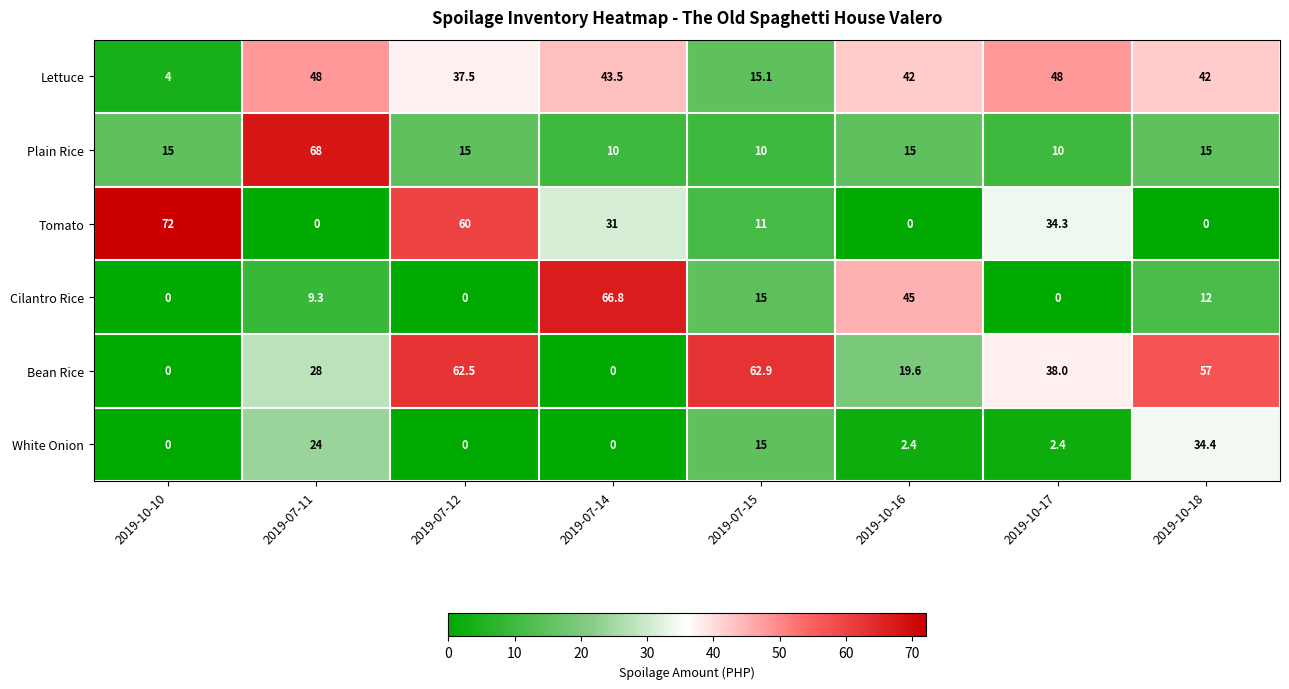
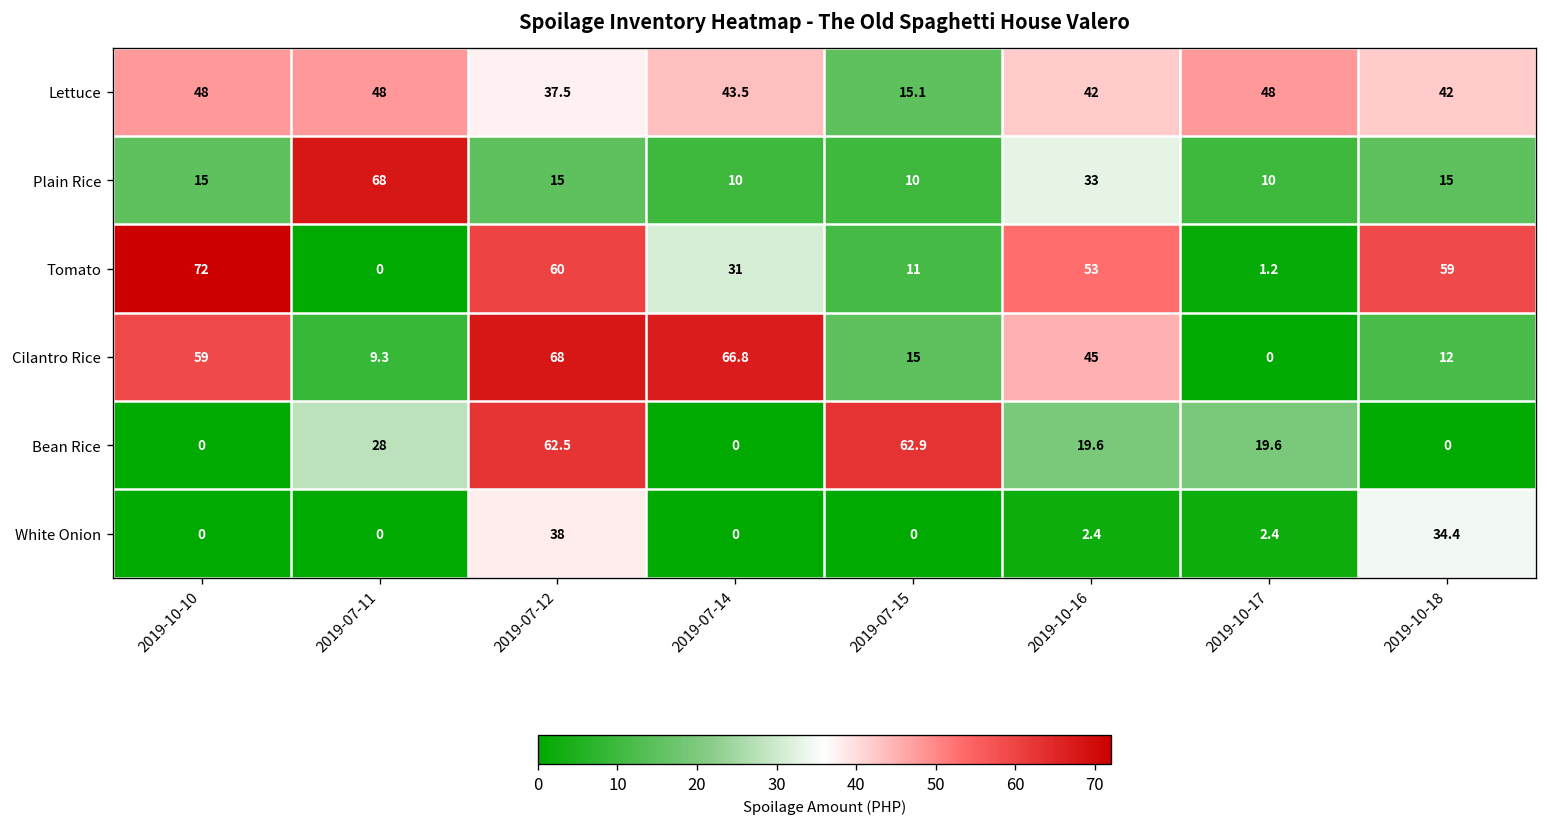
  {
    "Lettuce": {
-     "2019-10-10": 4,
+     "2019-10-10": 48,
      "2019-07-11": 48,
      "2019-07-12": 37.5,
      "2019-07-14": 43.5,
      "2019-07-15": 15.1,
      "2019-10-16": 42,
      "2019-10-17": 48,
      "2019-10-18": 42
    },
    "Plain Rice": {
      "2019-10-10": 15,
      "2019-07-11": 68,
      "2019-07-12": 15,
      "2019-07-14": 10,
      "2019-07-15": 10,
-     "2019-10-16": 15,
+     "2019-10-16": 33,
      "2019-10-17": 10,
      "2019-10-18": 15
    },
    "Tomato": {
      "2019-10-10": 72,
      "2019-07-11": 0,
      "2019-07-12": 60,
      "2019-07-14": 31,
      "2019-07-15": 11,
-     "2019-10-16": 0,
-     "2019-10-17": 34.3,
-     "2019-10-18": 0
+     "2019-10-16": 53,
+     "2019-10-17": 1.2,
+     "2019-10-18": 59
    },
    "Cilantro Rice": {
-     "2019-10-10": 0,
+     "2019-10-10": 59,
      "2019-07-11": 9.3,
-     "2019-07-12": 0,
+     "2019-07-12": 68,
      "2019-07-14": 66.8,
      "2019-07-15": 15,
      "2019-10-16": 45,
      "2019-10-17": 0,
      "2019-10-18": 12
    },
    "Bean Rice": {
      "2019-10-10": 0,
      "2019-07-11": 28,
      "2019-07-12": 62.5,
      "2019-07-14": 0,
      "2019-07-15": 62.9,
      "2019-10-16": 19.6,
-     "2019-10-17": 38.0,
-     "2019-10-18": 57
+     "2019-10-17": 19.6,
+     "2019-10-18": 0
    },
    "White Onion": {
      "2019-10-10": 0,
-     "2019-07-11": 24,
-     "2019-07-12": 0,
+     "2019-07-11": 0,
+     "2019-07-12": 38,
      "2019-07-14": 0,
-     "2019-07-15": 15,
+     "2019-07-15": 0,
      "2019-10-16": 2.4,
      "2019-10-17": 2.4,
      "2019-10-18": 34.4
    }
  }
